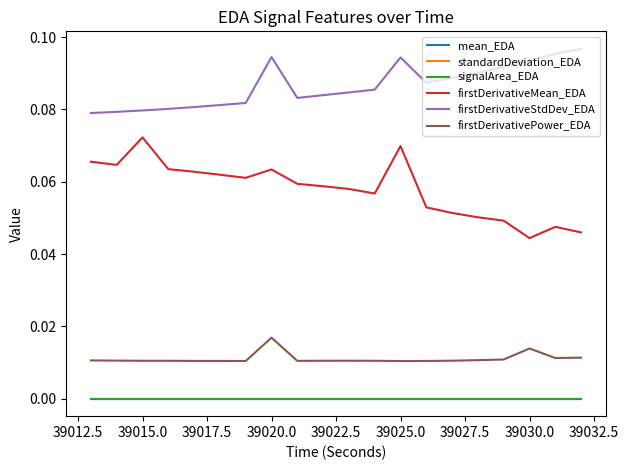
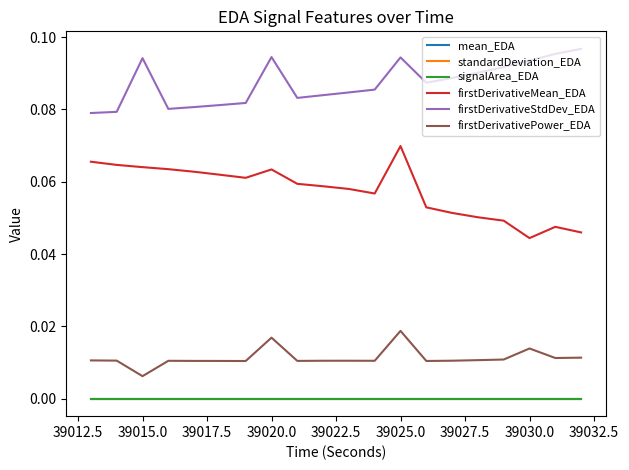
  {
    "signalArea_EDA": {
      "39015.0": 0.000,
      "39020.0": 0.000,
      "39025.0": 0.000,
      "39030.0": 0.000
    },
    "firstDerivativeMean_EDA": {
-     "39015.0": 0.072,
+     "39015.0": 0.064,
      "39020.0": 0.063,
      "39025.0": 0.070,
      "39030.0": 0.044
    },
    "firstDerivativeStdDev_EDA": {
-     "39015.0": 0.080,
+     "39015.0": 0.094,
      "39020.0": 0.095,
      "39025.0": 0.094
    },
    "firstDerivativePower_EDA": {
-     "39015.0": 0.010,
+     "39015.0": 0.006,
      "39020.0": 0.017,
-     "39025.0": 0.010,
+     "39025.0": 0.019,
      "39030.0": 0.014
    }
  }
